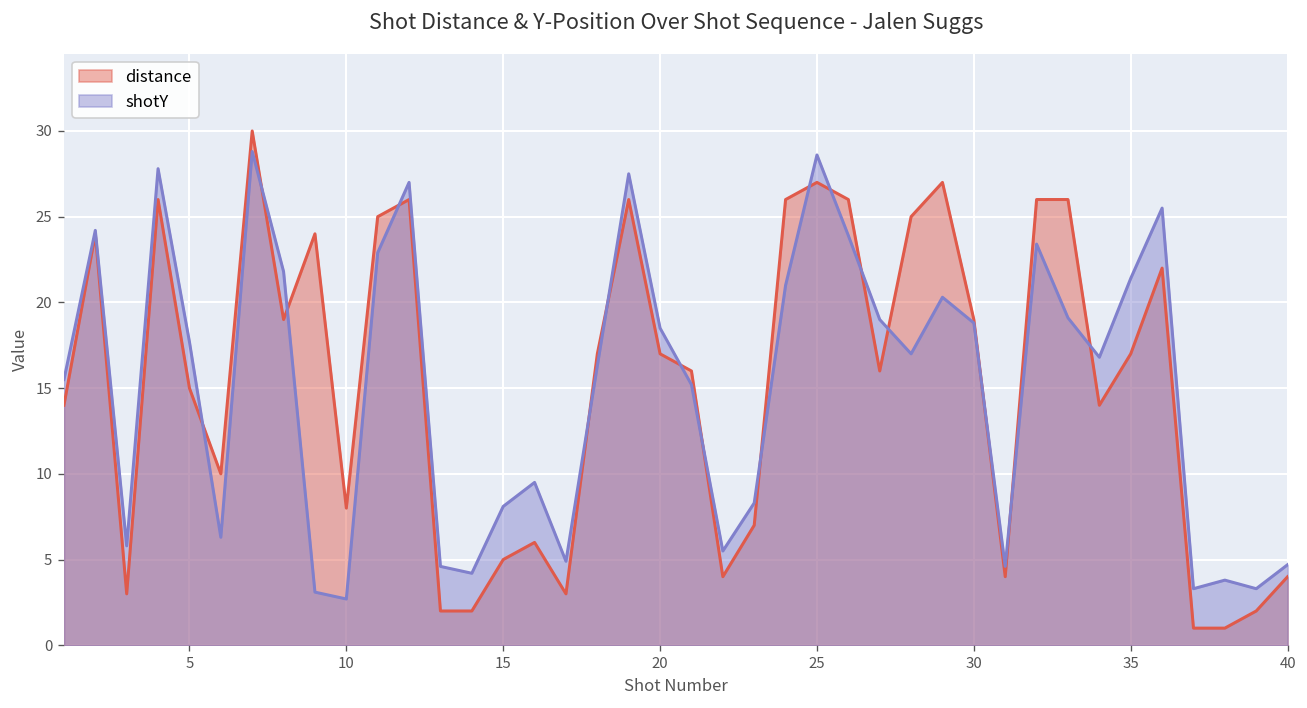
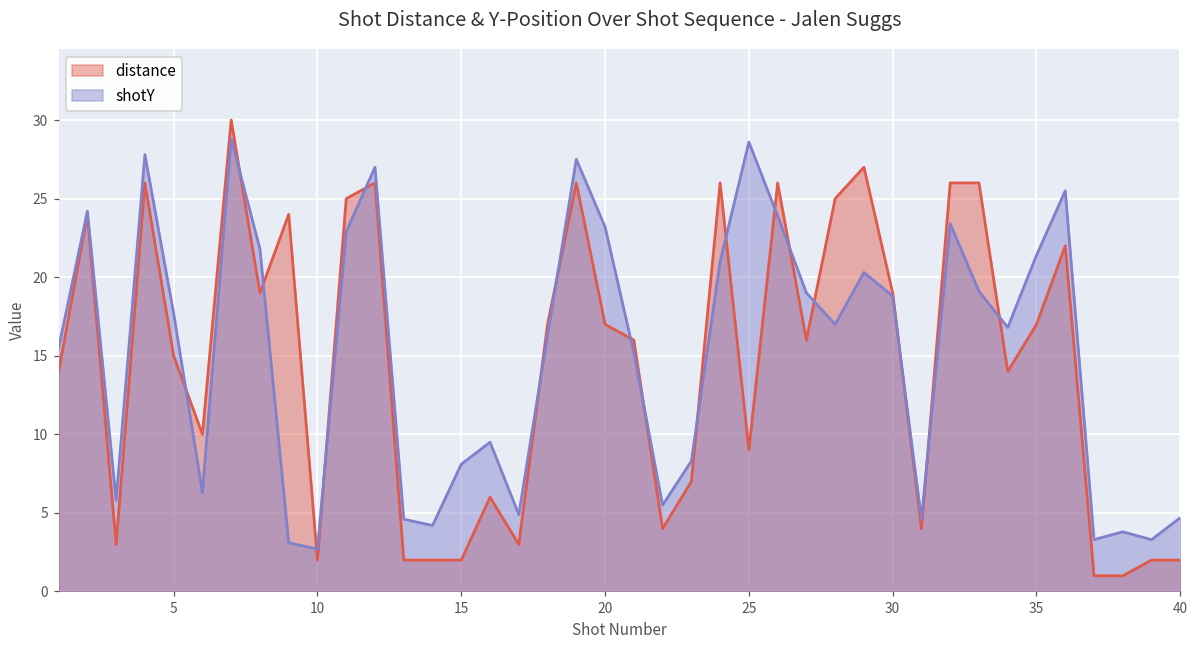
  {
    "distance": {
      "5": 15,
-     "10": 8,
-     "15": 5,
+     "10": 2,
+     "15": 2,
      "20": 17,
-     "25": 27,
+     "25": 9,
      "30": 19,
      "35": 17,
-     "40": 4
+     "40": 2
    },
    "shotY": {
      "5": 17.7,
      "10": 2.7,
      "15": 8.1,
-     "20": 18.5,
+     "20": 23.2,
      "25": 28.6,
      "30": 18.8,
      "35": 21.4,
      "40": 4.7
    }
  }
